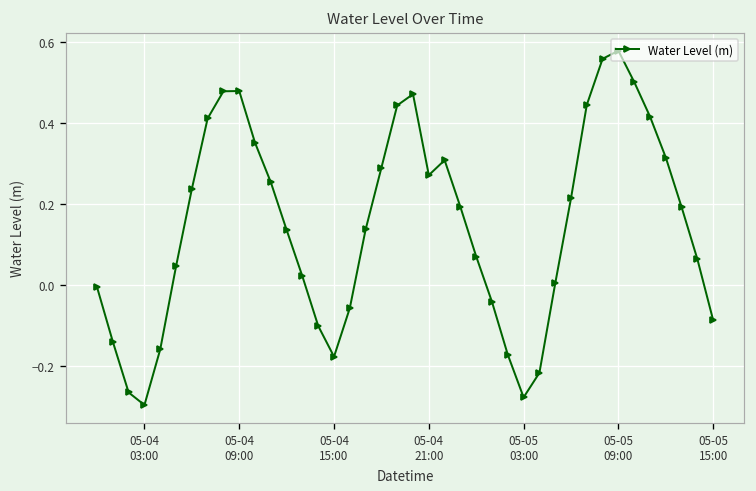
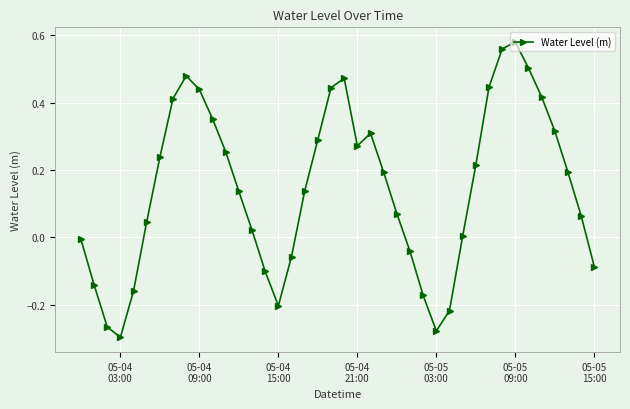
  {
    "05-04 03:00": -0.30,
-   "05-04 09:00": 0.48,
-   "05-04 15:00": -0.18,
+   "05-04 09:00": 0.44,
+   "05-04 15:00": -0.20,
    "05-04 21:00": 0.27,
    "05-05 03:00": -0.28,
    "05-05 15:00": -0.09
  }
